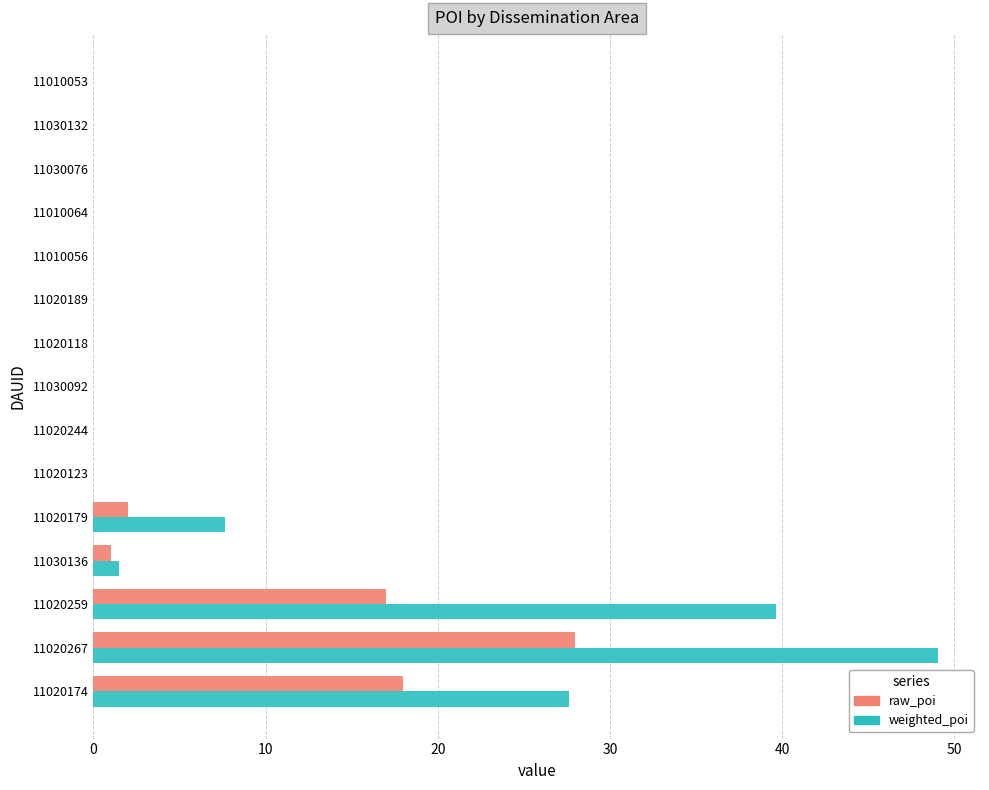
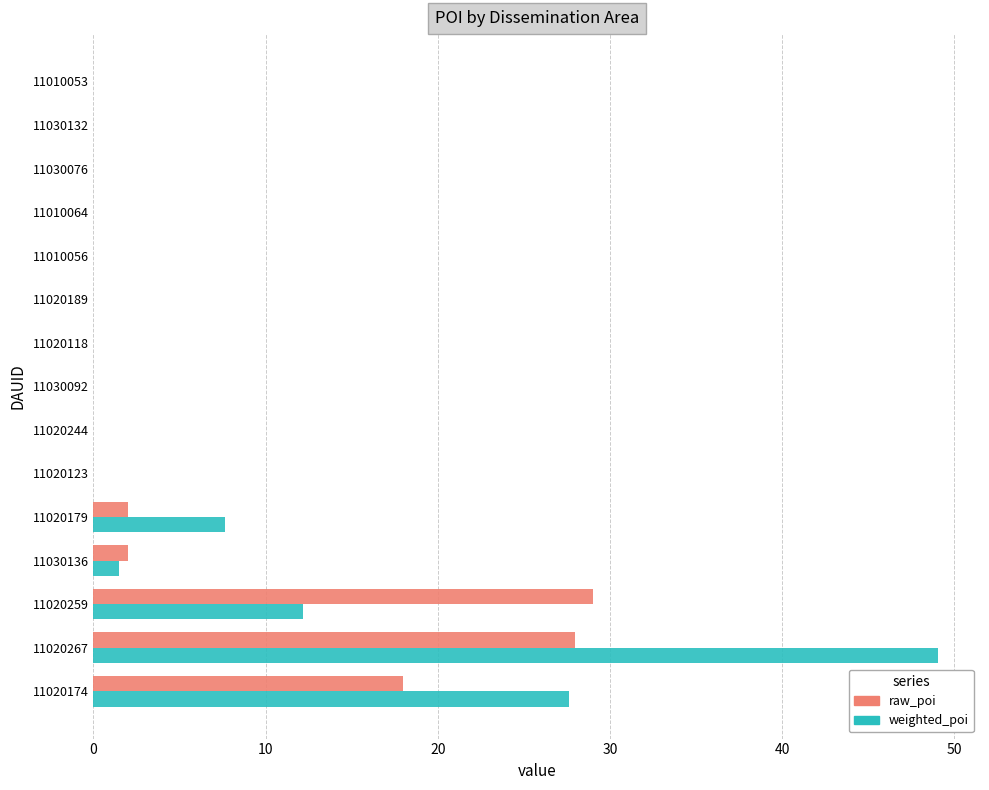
  {
    "raw_poi": {
      "11010053": 0,
      "11030132": 0,
      "11030076": 0,
      "11010064": 0,
      "11010056": 0,
      "11020189": 0,
      "11020118": 0,
      "11030092": 0,
      "11020244": 0,
      "11020123": 0,
      "11020179": 2,
-     "11030136": 1,
-     "11020259": 17,
+     "11030136": 2,
+     "11020259": 29,
      "11020267": 28,
      "11020174": 18
    },
    "weighted_poi": {
      "11010053": 0.0,
      "11030132": 0.0,
      "11030076": 0.0,
      "11010064": 0.0,
      "11010056": 0.0,
      "11020189": 0.0,
      "11020118": 0.0,
      "11030092": 0.0,
      "11020244": 0.0,
      "11020123": 0.0,
      "11020179": 7.6,
      "11030136": 1.5,
-     "11020259": 39.7,
+     "11020259": 12.1,
      "11020267": 49.0,
      "11020174": 27.6
    }
  }
